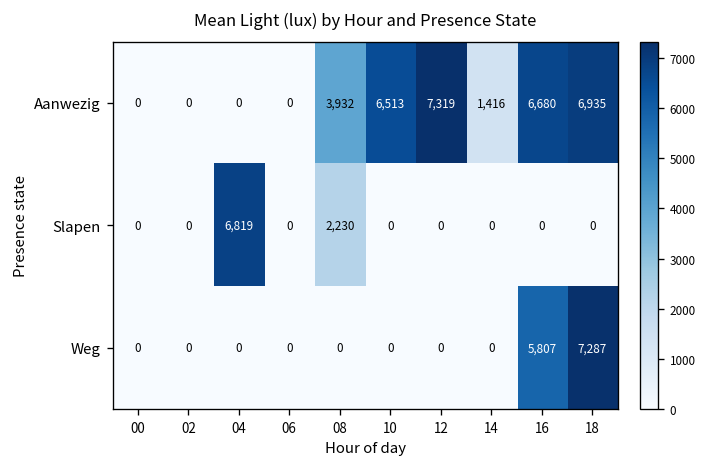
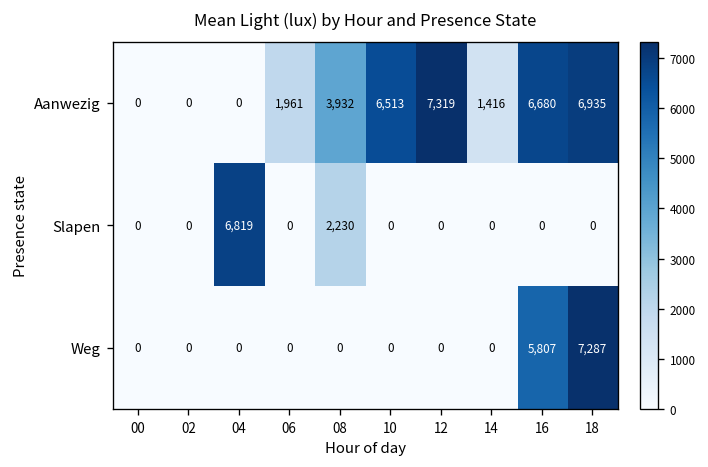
  {
    "Aanwezig": {
      "00": "0",
      "02": "0",
      "04": "0",
-     "06": "0",
+     "06": "1,961",
      "08": "3,932",
      "10": "6,513",
      "12": "7,319",
      "14": "1,416",
      "16": "6,680",
      "18": "6,935"
    },
    "Slapen": {
      "00": "0",
      "02": "0",
      "04": "6,819",
      "06": "0",
      "08": "2,230",
      "10": "0",
      "12": "0",
      "14": "0",
      "16": "0",
      "18": "0"
    },
    "Weg": {
      "00": "0",
      "02": "0",
      "04": "0",
      "06": "0",
      "08": "0",
      "10": "0",
      "12": "0",
      "14": "0",
      "16": "5,807",
      "18": "7,287"
    }
  }
